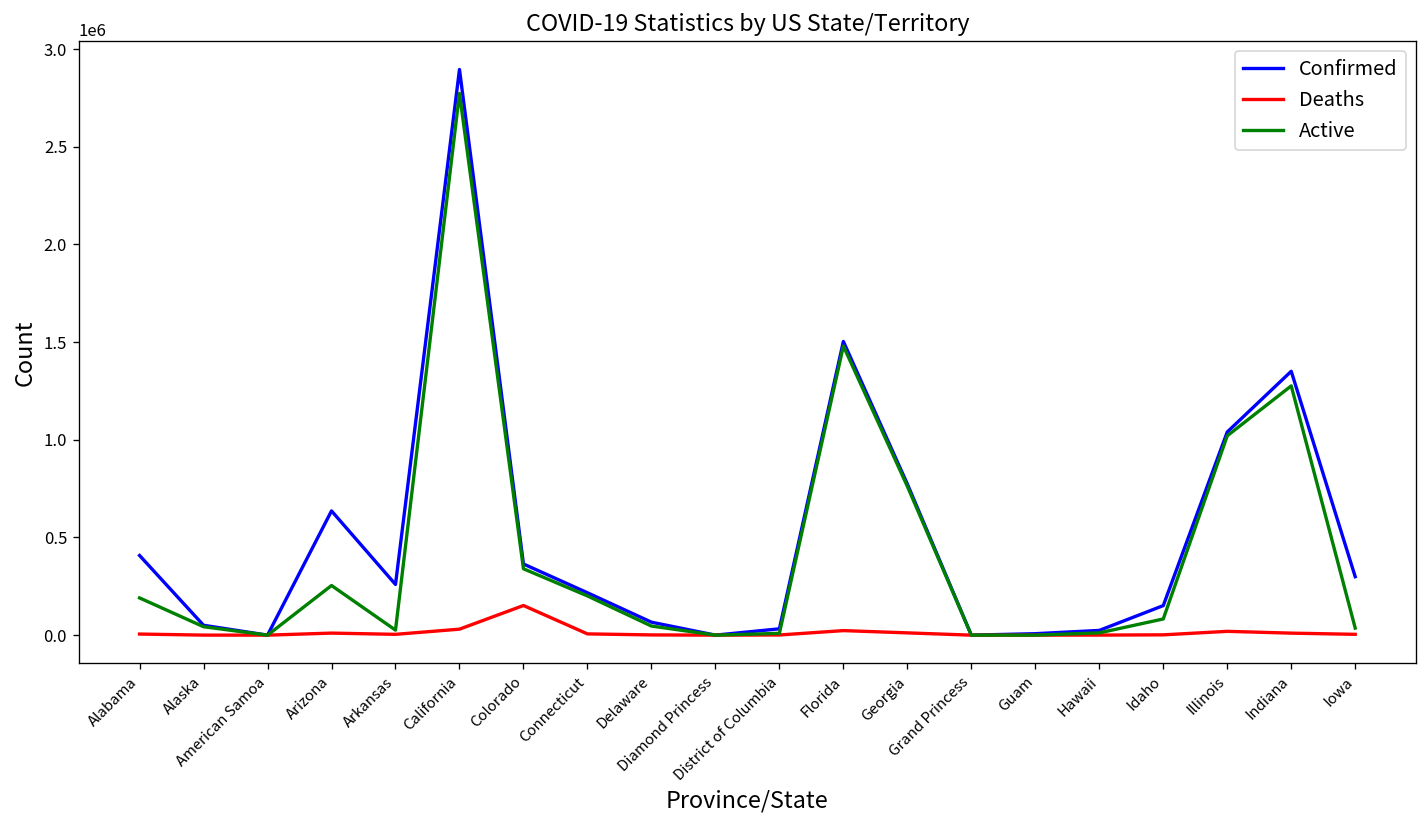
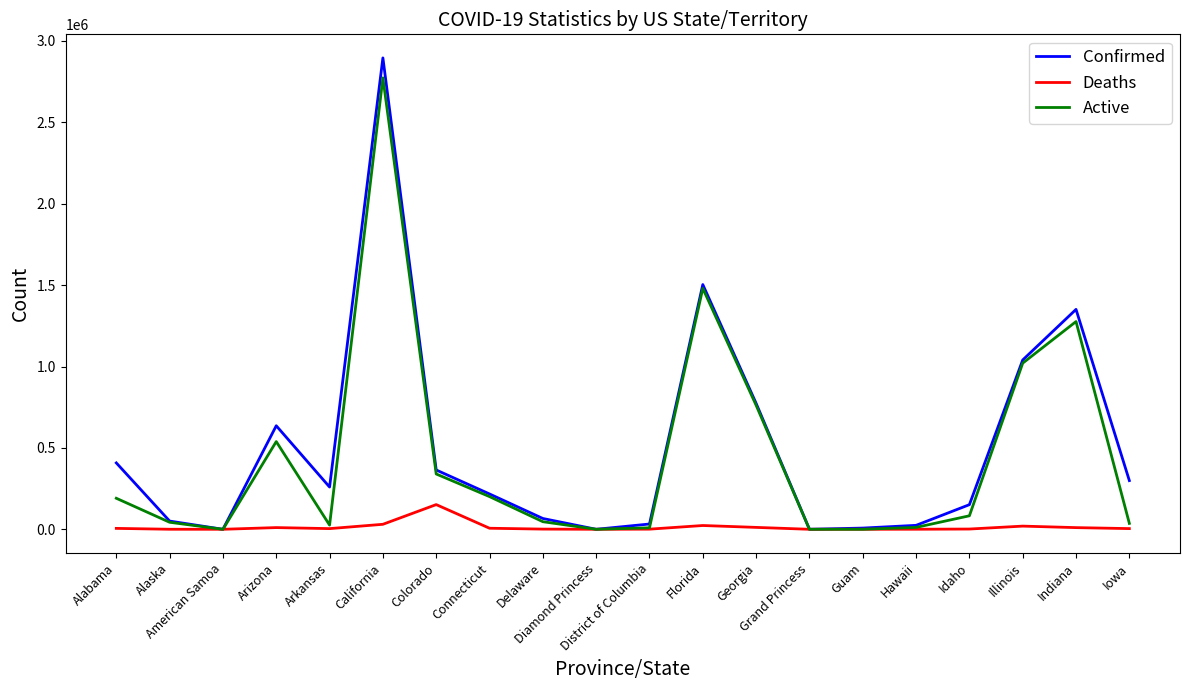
  {
    "Confirmed": {
      "Alabama": 410000,
      "Arizona": 640000,
      "Arkansas": 260000,
      "California": 2900000,
      "Colorado": 360000,
      "Connecticut": 220000,
      "Delaware": 70000,
      "District of Columbia": 30000,
      "Florida": 1500000,
      "Idaho": 150000,
      "Illinois": 1040000,
      "Indiana": 1350000,
      "Iowa": 300000
    },
    "Deaths": {
      "Alabama": 10000,
      "Alaska": 0,
      "Arizona": 10000,
      "Arkansas": 0,
      "California": 30000,
      "Colorado": 150000,
      "Connecticut": 10000,
      "Delaware": 0,
      "Florida": 20000,
      "Georgia": 10000,
      "Idaho": 0,
      "Illinois": 20000,
      "Indiana": 10000,
      "Iowa": 0
    },
    "Active": {
      "Alabama": 190000,
-     "Arizona": 250000,
+     "Arizona": 540000,
      "Arkansas": 30000,
      "California": 2770000,
      "Colorado": 340000,
      "Connecticut": 200000,
      "Delaware": 50000,
      "Florida": 1480000,
      "Idaho": 80000,
      "Illinois": 1020000,
      "Indiana": 1280000,
      "Iowa": 40000
    }
  }
